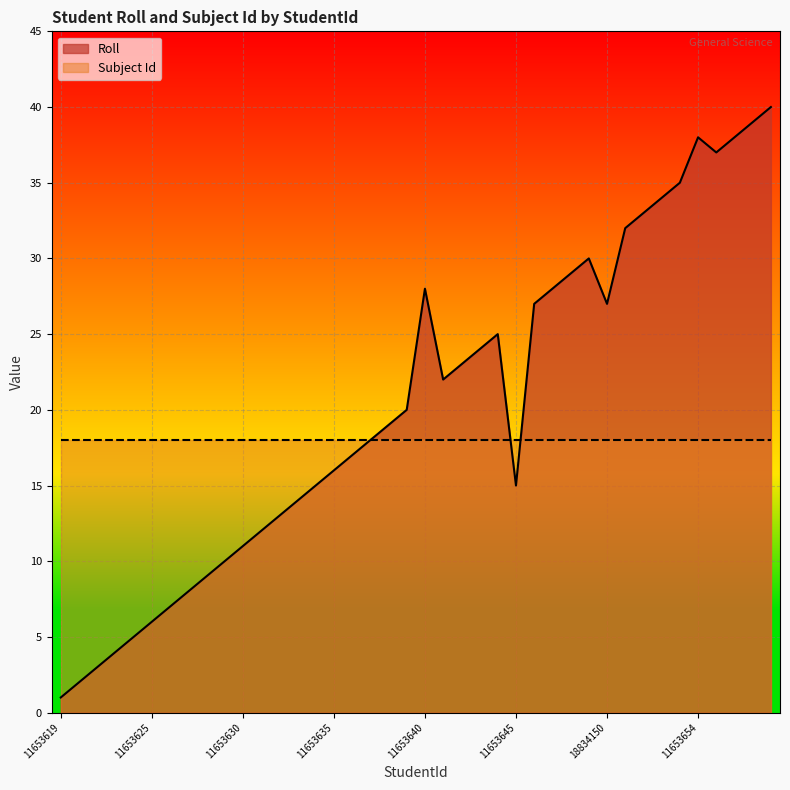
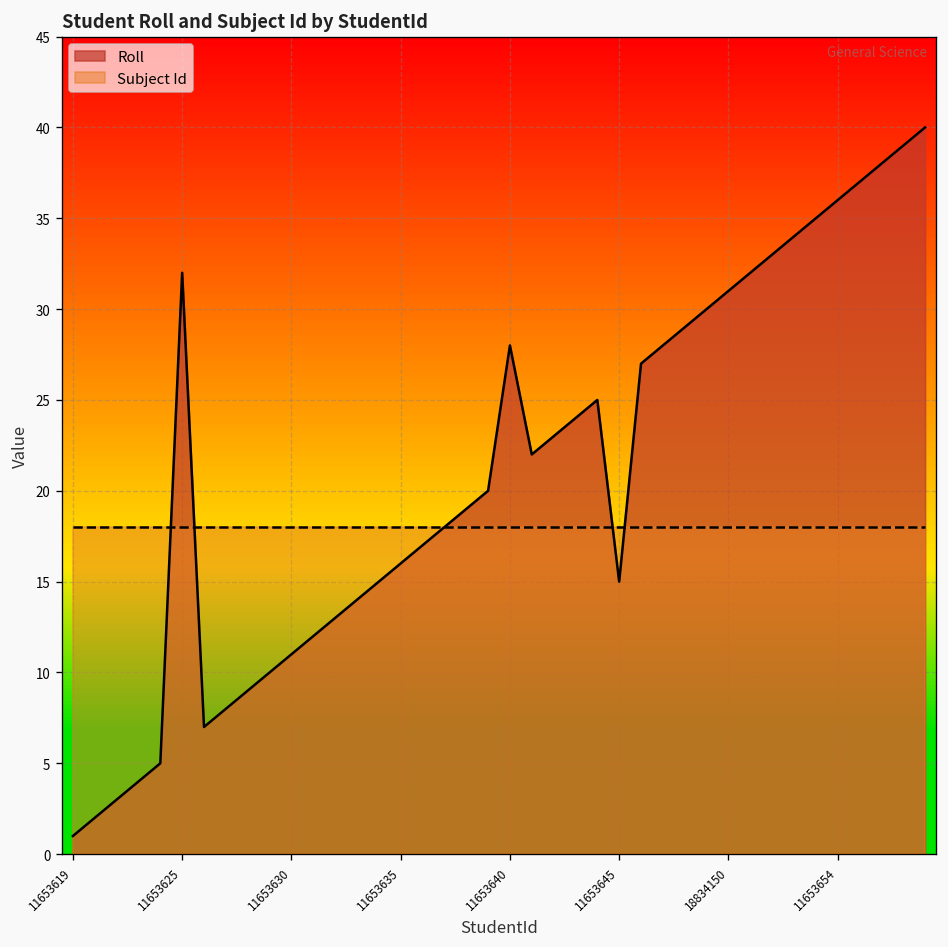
  {
    "Roll": {
      "11653619": 1,
-     "11653625": 6,
+     "11653625": 32,
      "11653630": 11,
      "11653635": 16,
      "11653640": 28,
      "11653645": 15,
-     "18834150": 27,
-     "11653654": 38
+     "18834150": 31,
+     "11653654": 36
    },
    "Subject Id": {
      "11653619": 18,
      "11653625": 18,
      "11653630": 18,
      "11653635": 18,
      "11653640": 18,
      "11653645": 18,
      "18834150": 18,
      "11653654": 18
    }
  }
